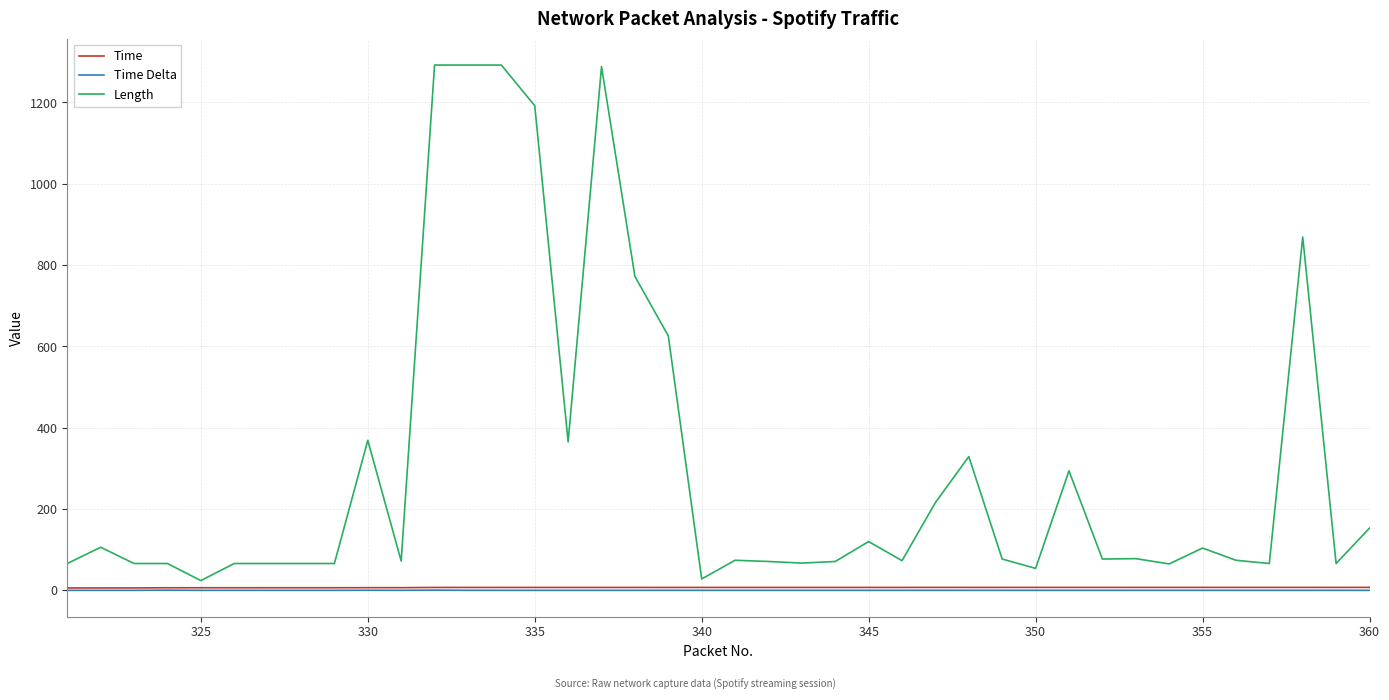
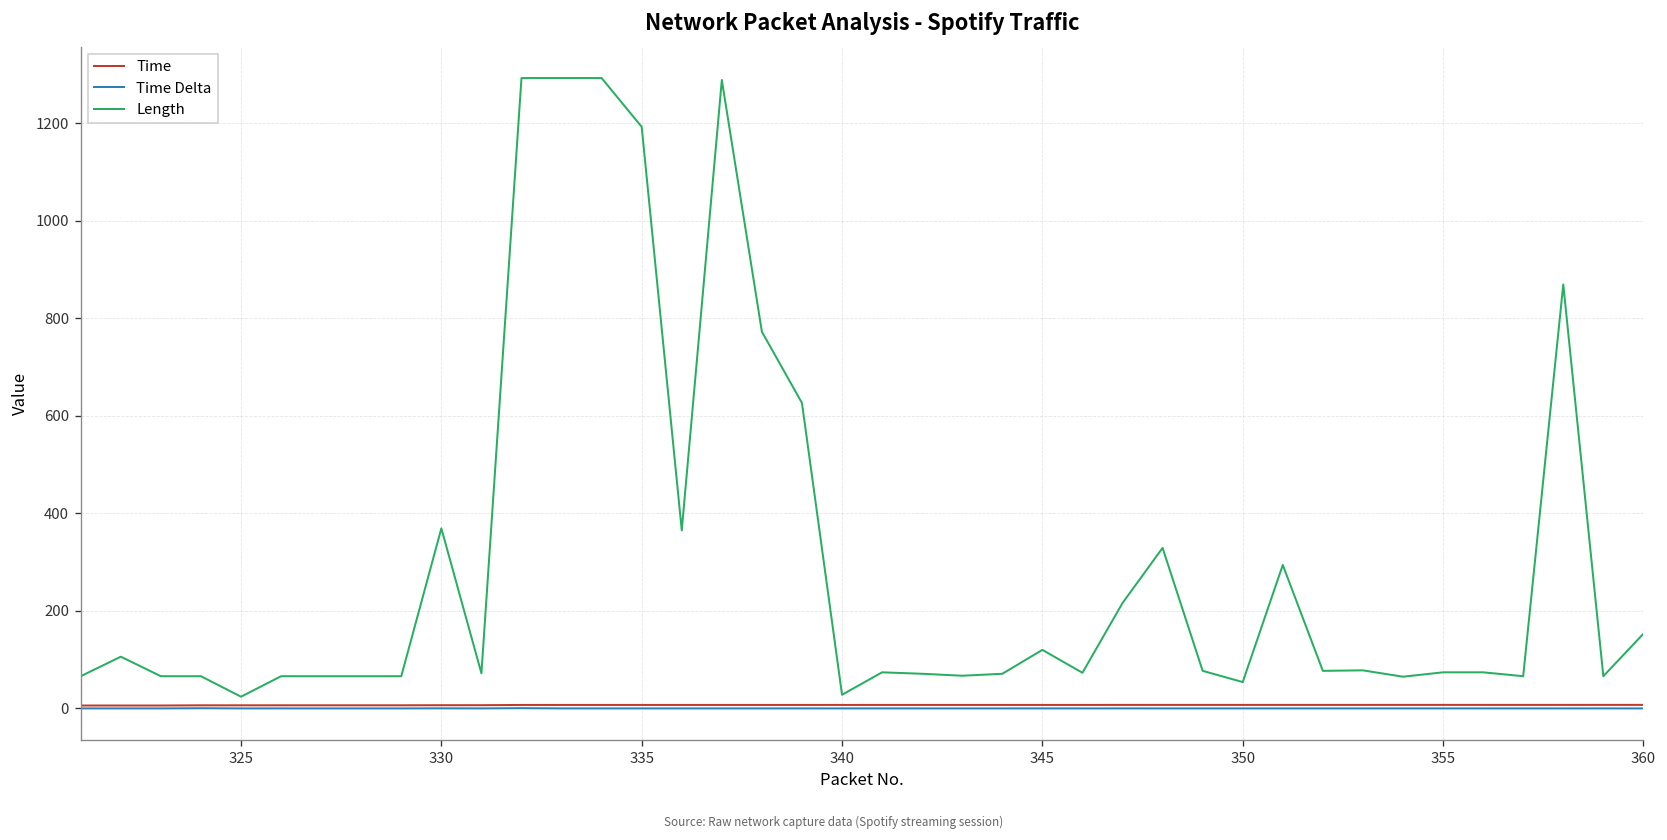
  {
    "Time": {
      "325": 10,
      "330": 10,
      "335": 10,
      "340": 10,
      "345": 10,
      "350": 10,
      "355": 10,
      "360": 10
    },
    "Time Delta": {
      "325": 0,
      "330": 0,
      "335": 0,
      "340": 0,
      "345": 0,
      "350": 0,
      "355": 0,
      "360": 0
    },
    "Length": {
      "325": 20,
      "330": 370,
      "335": 1190,
      "340": 30,
      "345": 120,
      "350": 50,
-     "355": 100,
+     "355": 70,
      "360": 150
    }
  }
